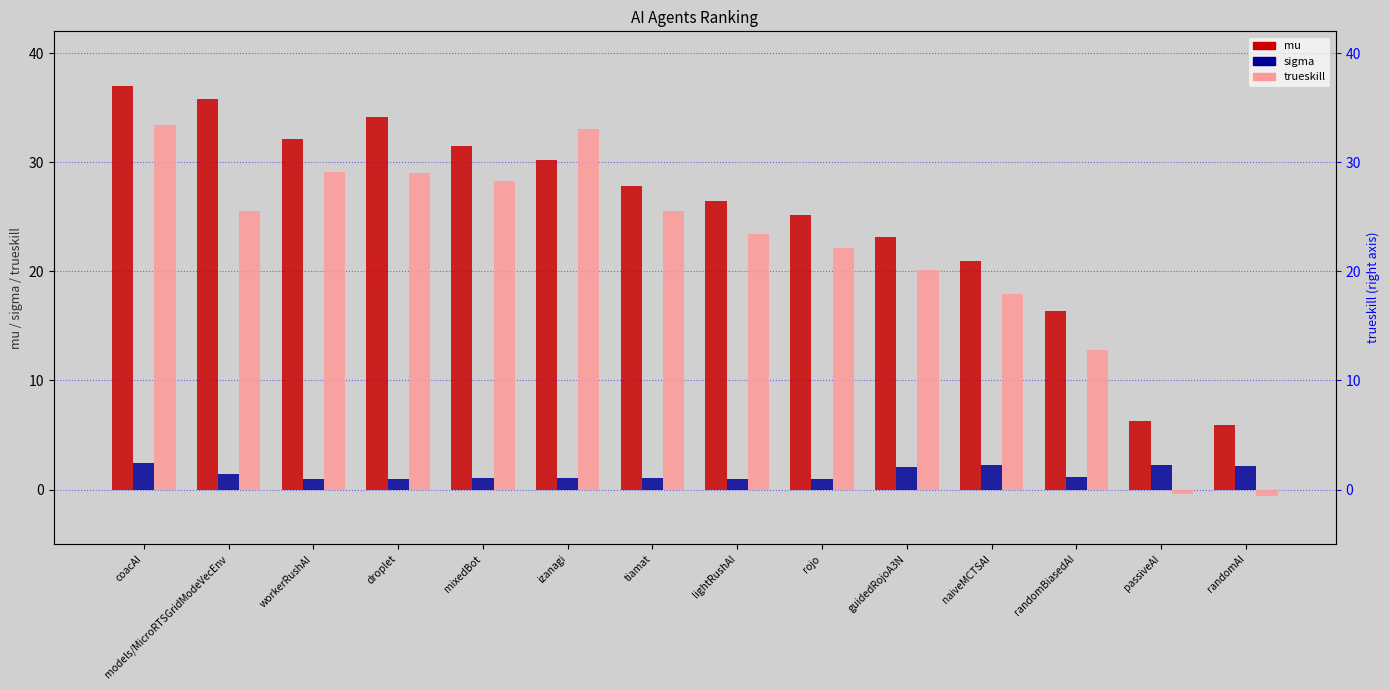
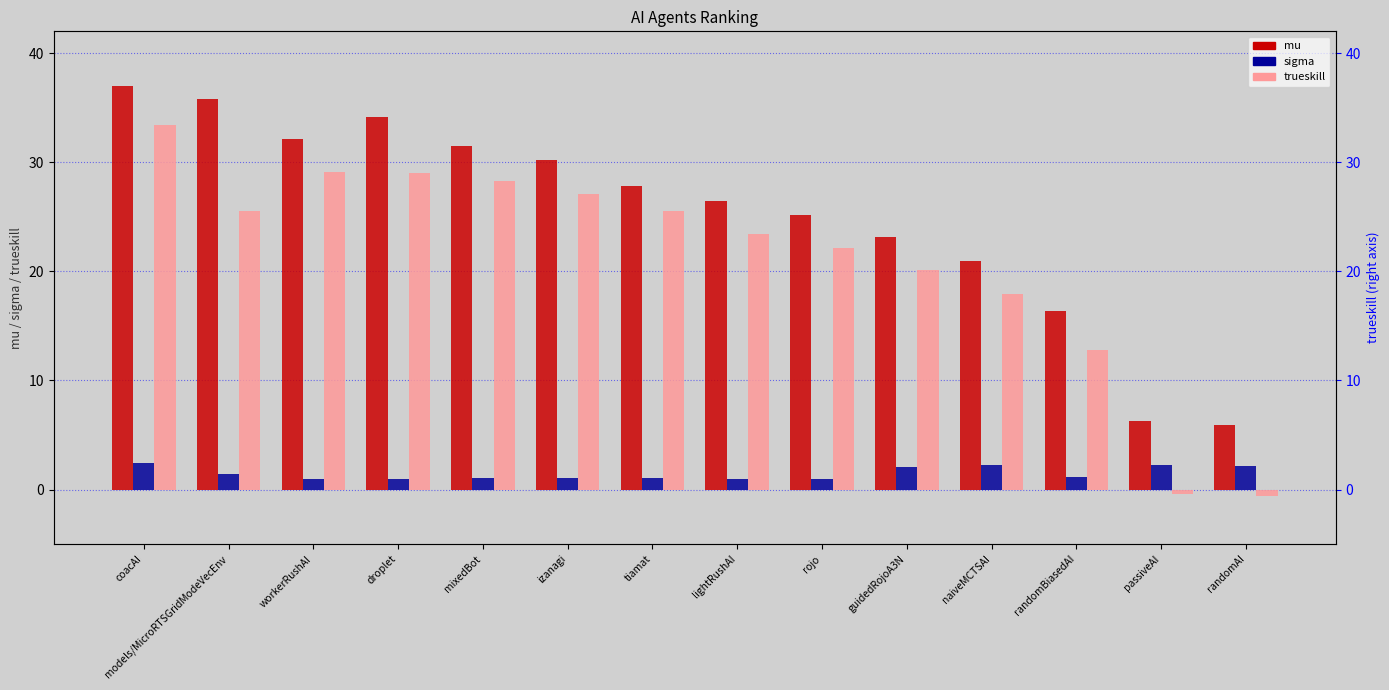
  {
    "mu": {
      "coacAI": 37.0,
      "models/MicroRTSGridModeVecEnv": 35.8,
      "workerRushAI": 32.2,
      "droplet": 34.2,
      "mixedBot": 31.5,
      "izanagi": 30.3,
      "tiamat": 27.8,
      "lightRushAI": 26.4,
      "rojo": 25.2,
      "guidedRojoA3N": 23.1,
      "naiveMCTSAI": 20.9,
      "randomBiasedAI": 16.4,
      "passiveAI": 6.3,
      "randomAI": 5.9
    },
    "sigma": {
      "coacAI": 2.4,
      "models/MicroRTSGridModeVecEnv": 1.4,
      "workerRushAI": 1.0,
      "droplet": 1.0,
      "mixedBot": 1.1,
      "izanagi": 1.0,
      "tiamat": 1.0,
      "lightRushAI": 1.0,
      "rojo": 1.0,
      "guidedRojoA3N": 2.1,
      "naiveMCTSAI": 2.3,
      "randomBiasedAI": 1.2,
      "passiveAI": 2.2,
      "randomAI": 2.2
    },
    "trueskill": {
      "coacAI": 33.4,
      "models/MicroRTSGridModeVecEnv": 25.5,
      "workerRushAI": 29.1,
      "droplet": 29.0,
      "mixedBot": 28.3,
-     "izanagi": 33.1,
+     "izanagi": 27.1,
      "tiamat": 25.5,
      "lightRushAI": 23.4,
      "rojo": 22.2,
      "guidedRojoA3N": 20.2,
      "naiveMCTSAI": 17.9,
      "randomBiasedAI": 12.8,
      "passiveAI": -0.4,
      "randomAI": -0.5
    }
  }
